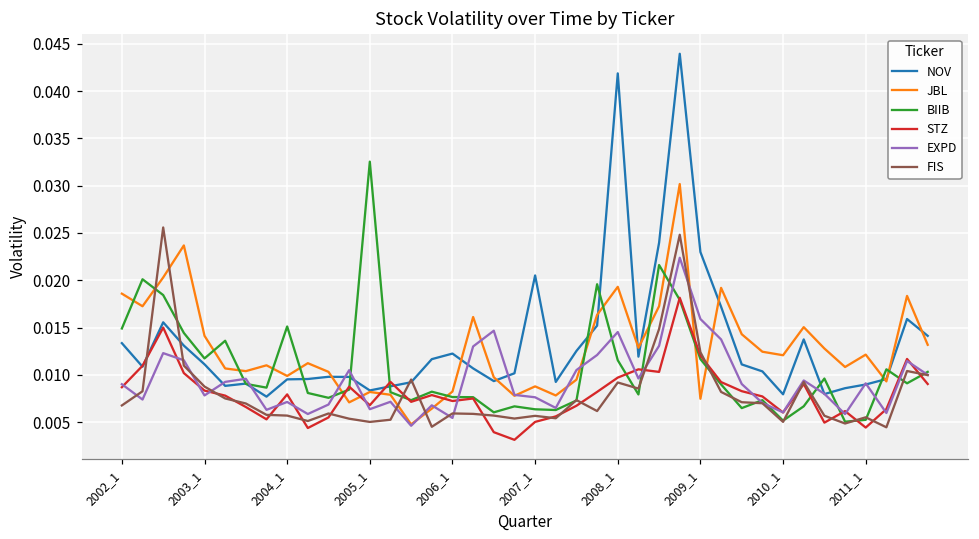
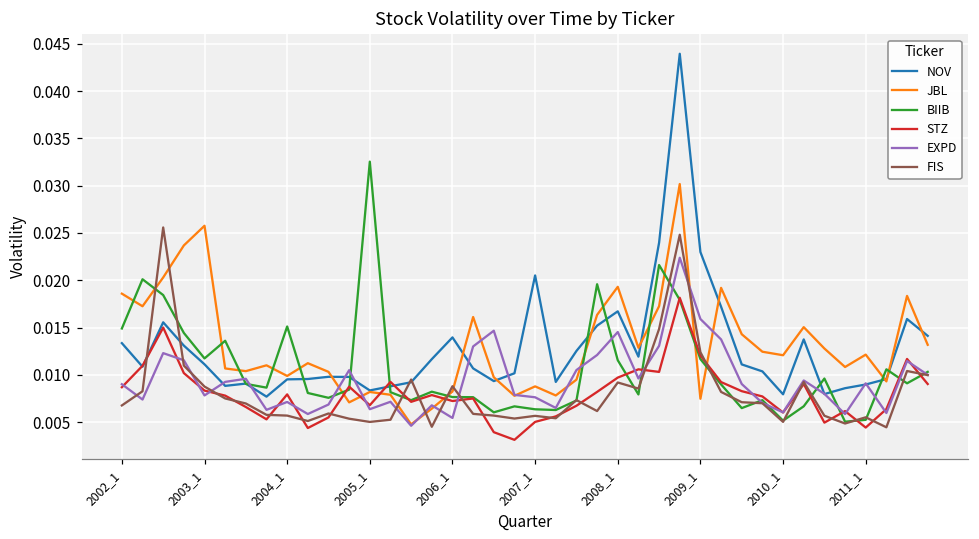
  {
    "NOV": {
      "2002_1": 0.013,
      "2003_1": 0.011,
      "2004_1": 0.010,
-     "2006_1": 0.012,
+     "2006_1": 0.014,
      "2007_1": 0.021,
-     "2008_1": 0.042,
+     "2008_1": 0.017,
      "2009_1": 0.023,
      "2010_1": 0.008
    },
    "JBL": {
      "2002_1": 0.019,
-     "2003_1": 0.014,
+     "2003_1": 0.026,
      "2004_1": 0.010,
      "2006_1": 0.008,
      "2007_1": 0.009,
      "2008_1": 0.019,
      "2009_1": 0.007,
      "2010_1": 0.012,
      "2011_1": 0.012
    },
    "BIIB": {
      "2002_1": 0.015,
      "2003_1": 0.012,
      "2004_1": 0.015,
      "2005_1": 0.033,
      "2006_1": 0.008,
      "2007_1": 0.006,
      "2008_1": 0.012,
      "2009_1": 0.012
    },
    "STZ": {
      "2002_1": 0.009,
      "2003_1": 0.008,
      "2004_1": 0.008,
      "2005_1": 0.007,
      "2006_1": 0.007,
      "2007_1": 0.005,
      "2008_1": 0.010,
      "2009_1": 0.012,
      "2011_1": 0.004
    },
    "EXPD": {
      "2002_1": 0.009,
      "2003_1": 0.008,
      "2004_1": 0.007,
      "2005_1": 0.006,
      "2006_1": 0.005,
      "2007_1": 0.008,
      "2008_1": 0.015,
      "2009_1": 0.016
    },
    "FIS": {
      "2002_1": 0.007,
      "2003_1": 0.009,
      "2004_1": 0.006,
      "2005_1": 0.005,
-     "2006_1": 0.006,
+     "2006_1": 0.009,
      "2007_1": 0.006,
      "2008_1": 0.009,
      "2009_1": 0.012
    }
  }
